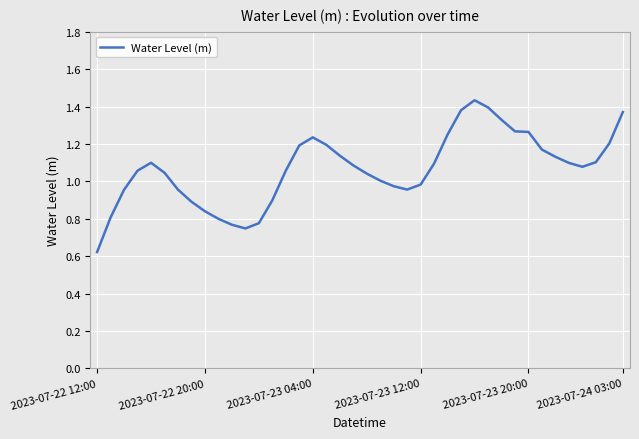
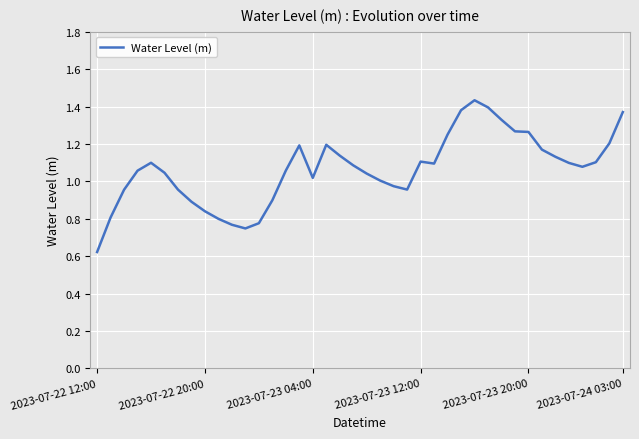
  {
    "2023-07-22 12:00": 0.62,
    "2023-07-22 20:00": 0.84,
-   "2023-07-23 04:00": 1.23,
-   "2023-07-23 12:00": 0.98,
+   "2023-07-23 04:00": 1.02,
+   "2023-07-23 12:00": 1.11,
    "2023-07-23 20:00": 1.26,
    "2023-07-24 03:00": 1.37
  }
